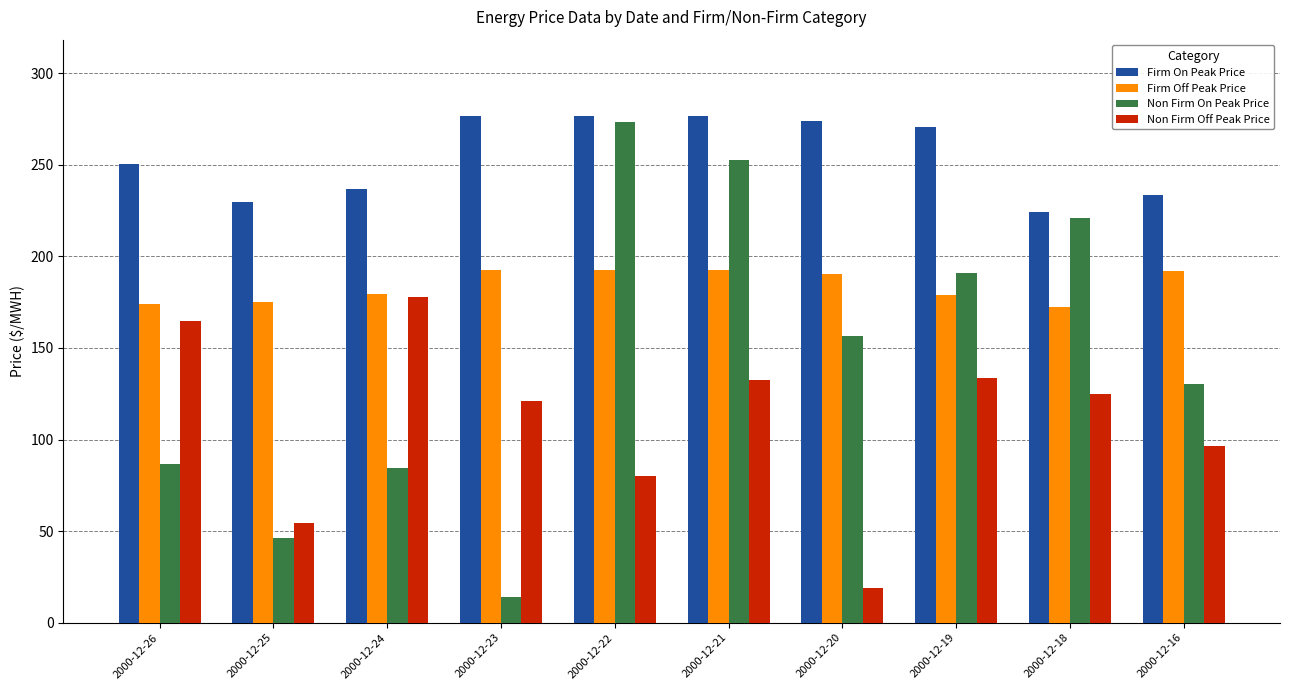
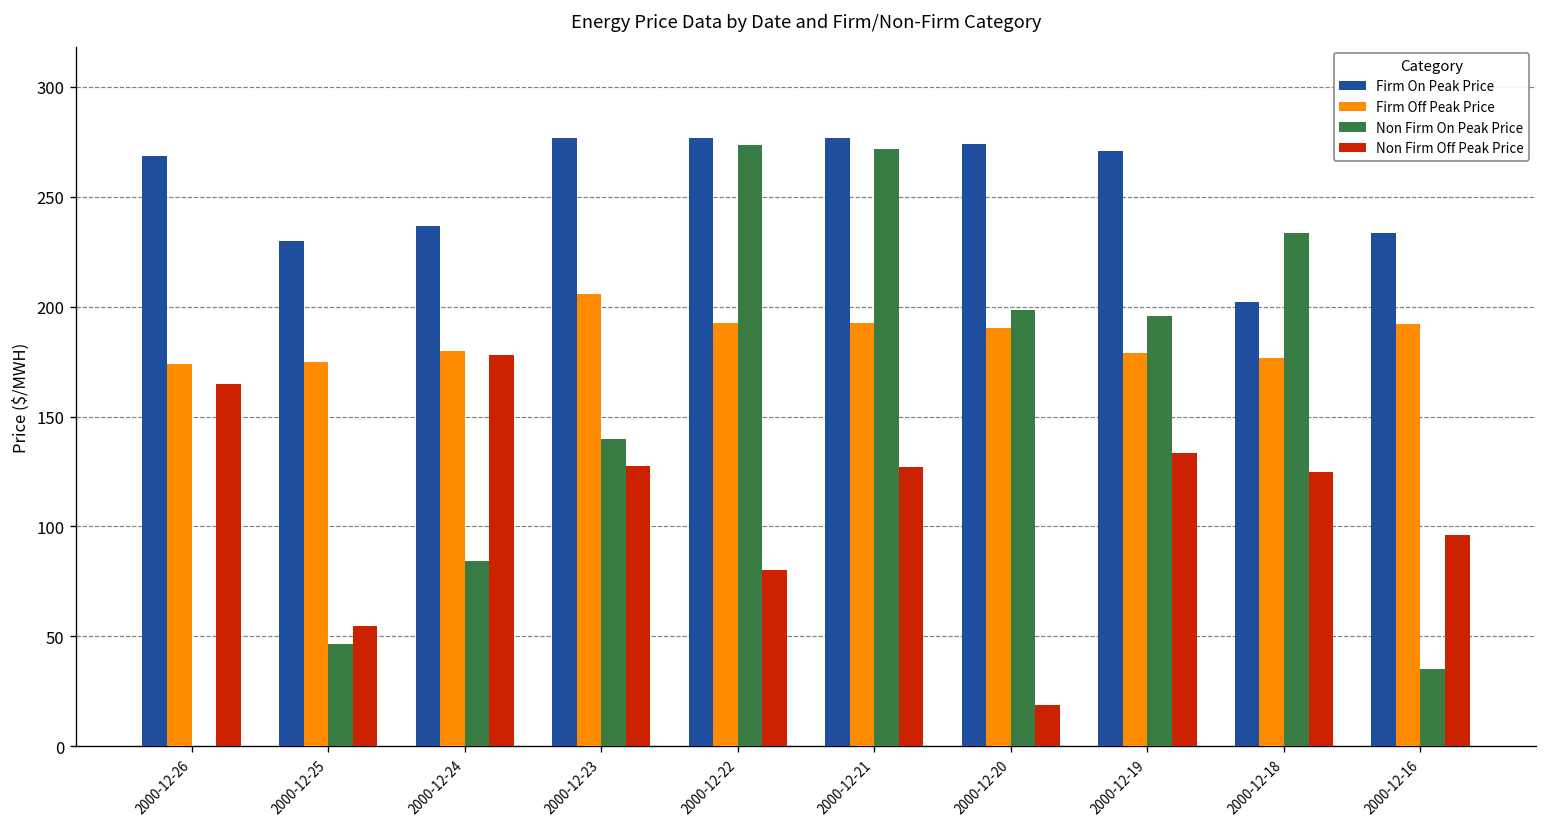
  {
    "Firm On Peak Price": {
-     "2000-12-26": 251,
+     "2000-12-26": 269,
      "2000-12-25": 230,
      "2000-12-24": 237,
      "2000-12-23": 277,
      "2000-12-22": 277,
      "2000-12-21": 277,
      "2000-12-20": 274,
      "2000-12-19": 271,
-     "2000-12-18": 224,
+     "2000-12-18": 202,
      "2000-12-16": 234
    },
    "Firm Off Peak Price": {
      "2000-12-26": 174,
      "2000-12-25": 175,
      "2000-12-24": 180,
-     "2000-12-23": 193,
+     "2000-12-23": 206,
      "2000-12-22": 193,
      "2000-12-21": 193,
      "2000-12-20": 190,
      "2000-12-19": 179,
-     "2000-12-18": 172,
+     "2000-12-18": 177,
      "2000-12-16": 192
    },
    "Non Firm On Peak Price": {
-     "2000-12-26": 87,
+     "2000-12-26": 0,
      "2000-12-25": 46,
      "2000-12-24": 85,
-     "2000-12-23": 14,
+     "2000-12-23": 140,
      "2000-12-22": 273,
-     "2000-12-21": 253,
-     "2000-12-20": 157,
-     "2000-12-19": 191,
-     "2000-12-18": 221,
-     "2000-12-16": 130
+     "2000-12-21": 272,
+     "2000-12-20": 199,
+     "2000-12-19": 196,
+     "2000-12-18": 233,
+     "2000-12-16": 35
    },
    "Non Firm Off Peak Price": {
      "2000-12-26": 165,
      "2000-12-25": 55,
      "2000-12-24": 178,
-     "2000-12-23": 121,
+     "2000-12-23": 128,
      "2000-12-22": 80,
-     "2000-12-21": 132,
+     "2000-12-21": 127,
      "2000-12-20": 19,
      "2000-12-19": 133,
      "2000-12-18": 125,
      "2000-12-16": 96
    }
  }
